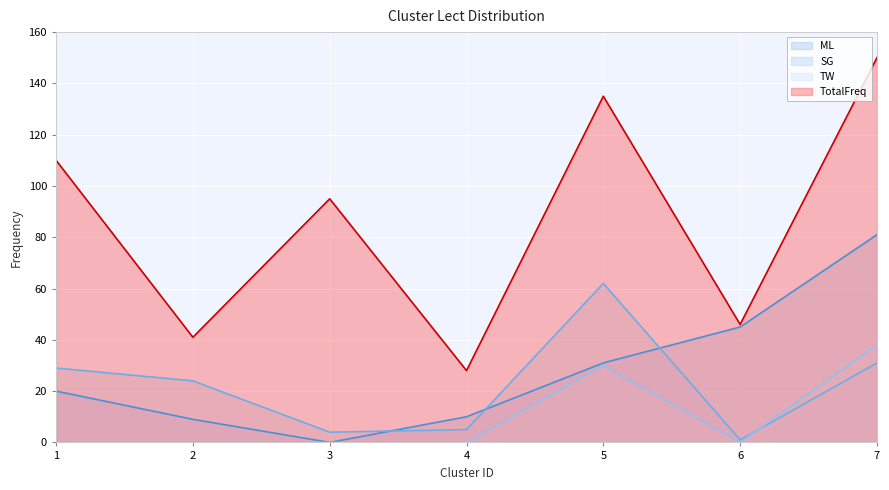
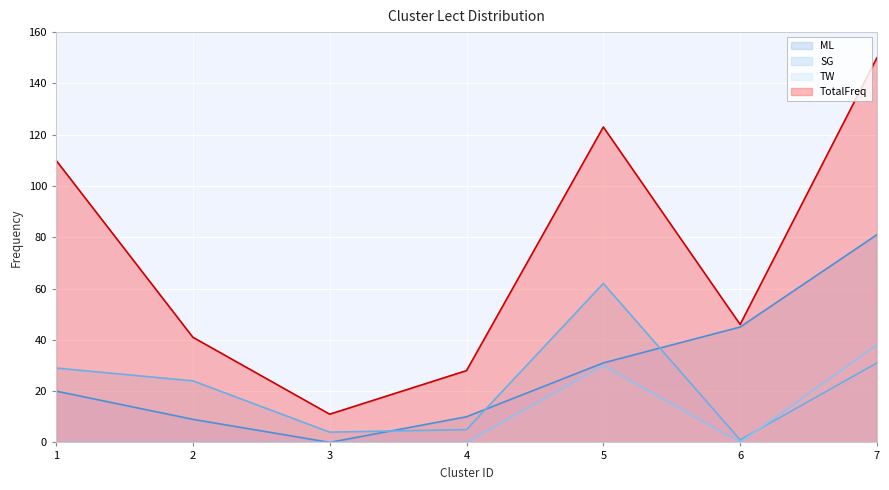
  {
    "TotalFreq": {
      "1": 110,
      "2": 41,
-     "3": 95,
+     "3": 11,
      "4": 28,
-     "5": 135,
+     "5": 123,
      "7": 150
    }
  }
